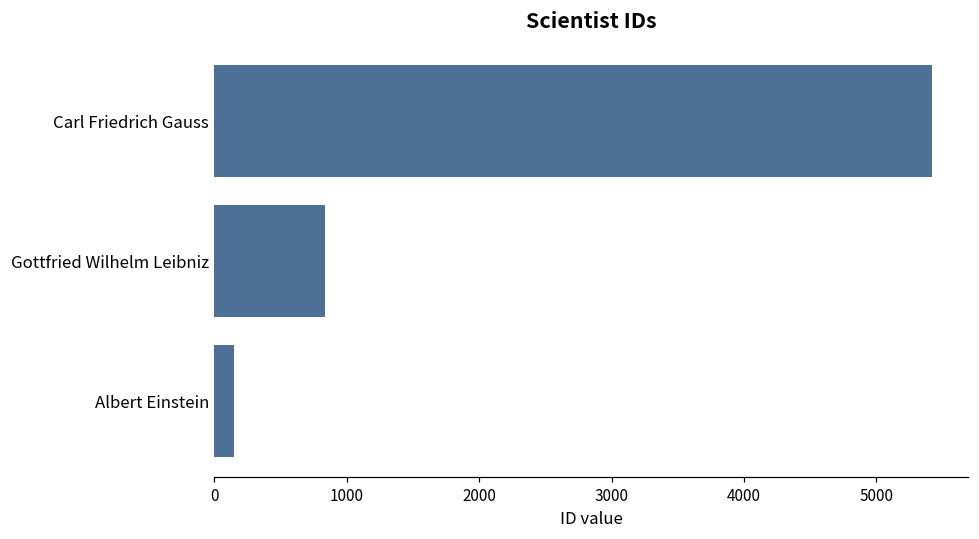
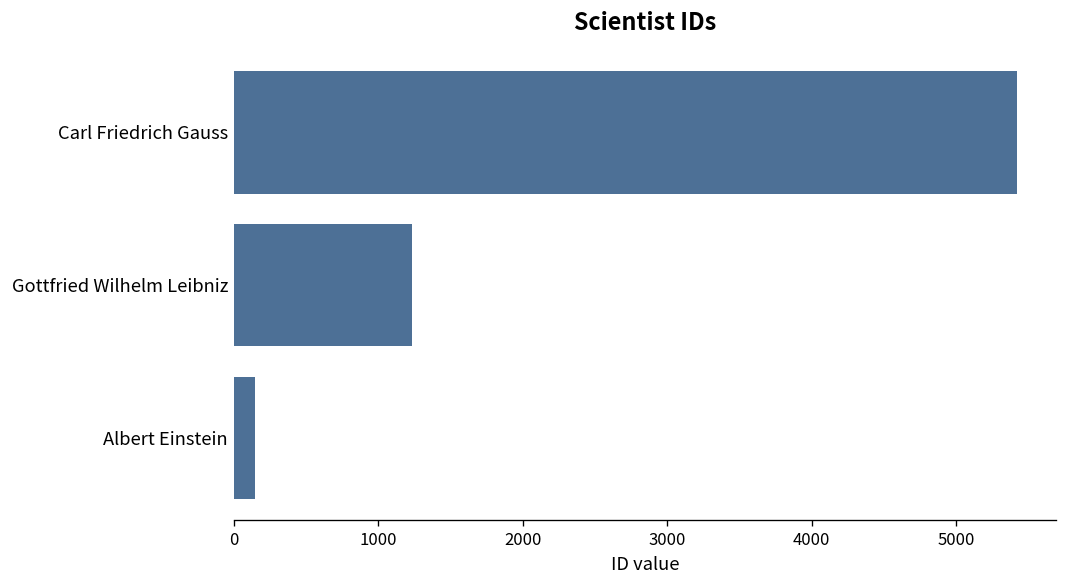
  {
    "Carl Friedrich Gauss": 5420,
-   "Gottfried Wilhelm Leibniz": 840,
+   "Gottfried Wilhelm Leibniz": 1230,
    "Albert Einstein": 150
  }
